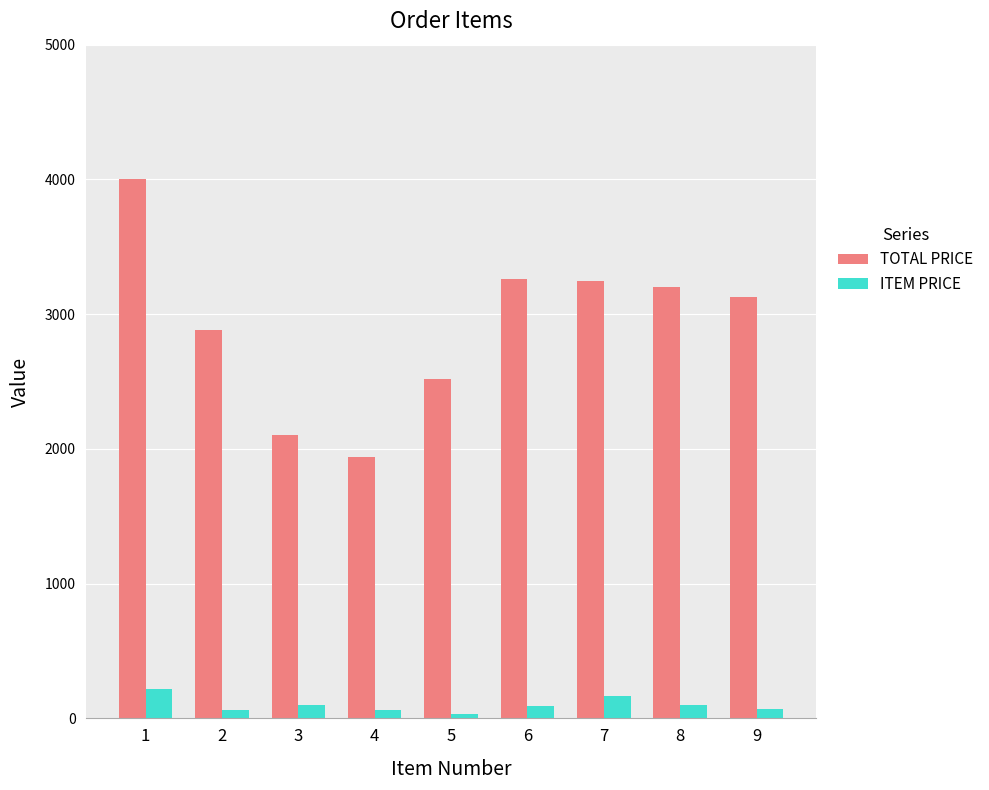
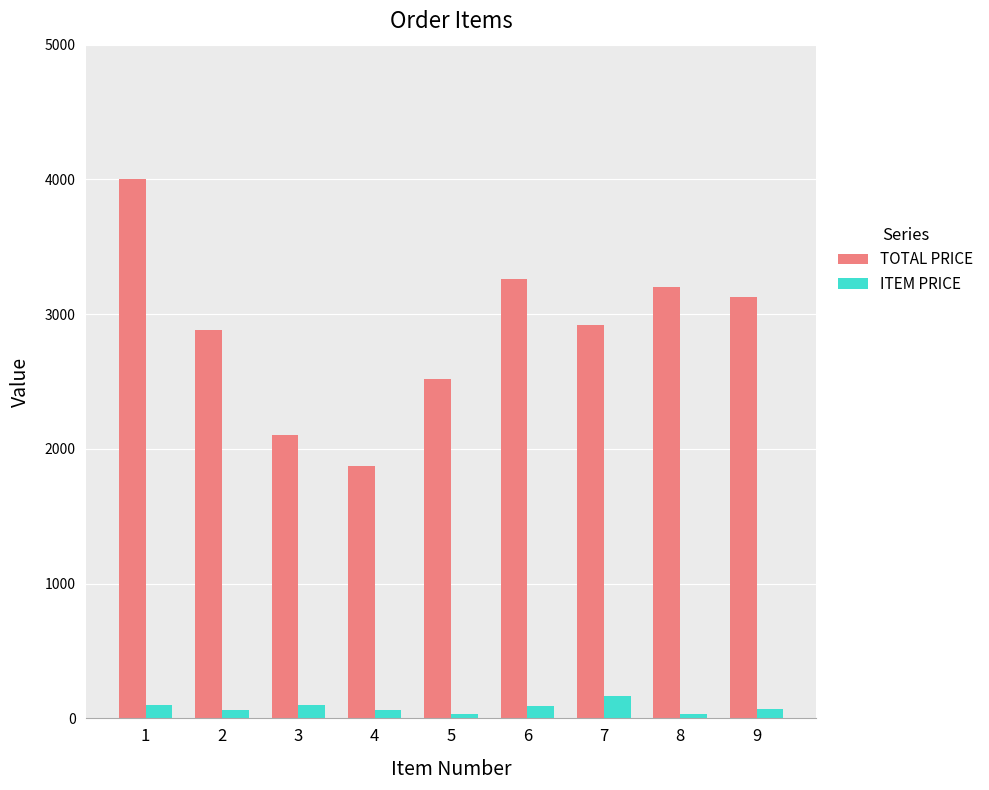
  {
    "TOTAL PRICE": {
      "1": 4000,
      "2": 2880,
      "3": 2100,
-     "4": 1940,
+     "4": 1870,
      "5": 2520,
      "6": 3260,
-     "7": 3240,
+     "7": 2920,
      "8": 3200,
      "9": 3130
    },
    "ITEM PRICE": {
-     "1": 220,
+     "1": 100,
      "2": 60,
      "3": 100,
      "4": 60,
      "5": 30,
      "6": 90,
      "7": 160,
-     "8": 100,
+     "8": 30,
      "9": 70
    }
  }
